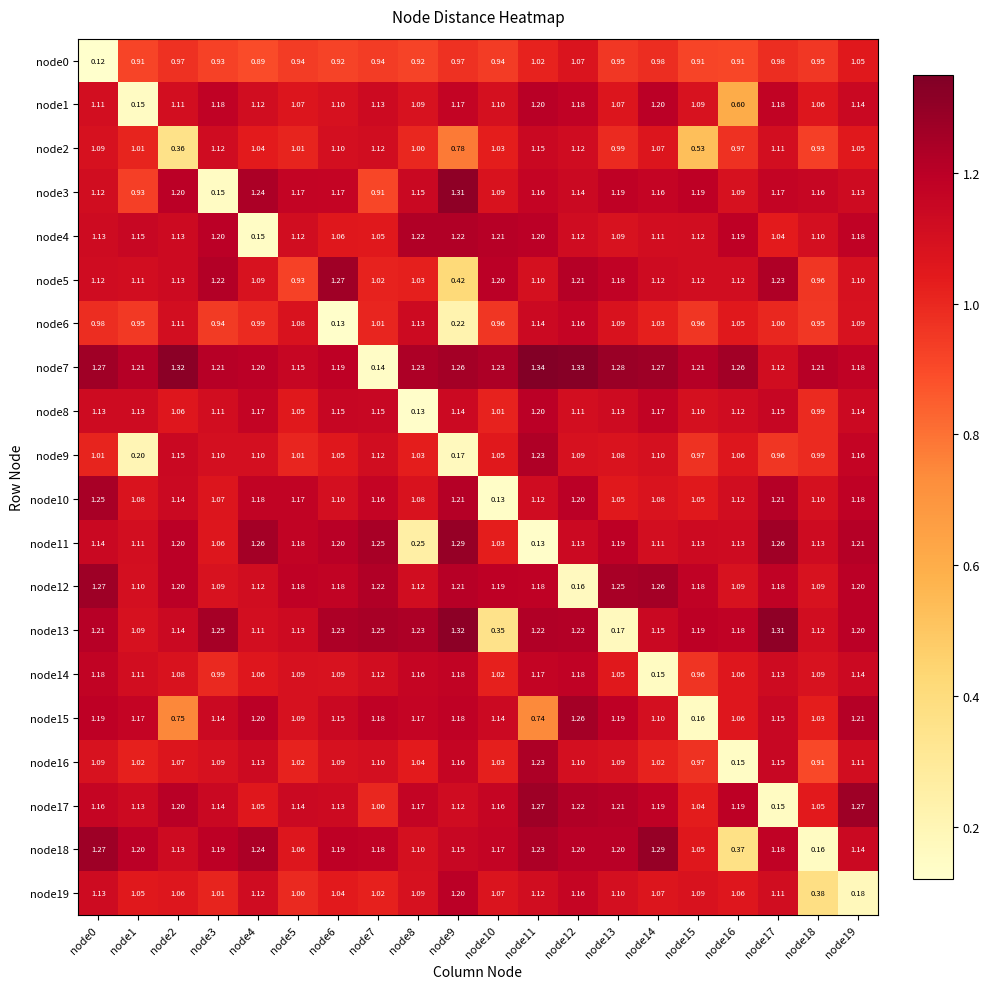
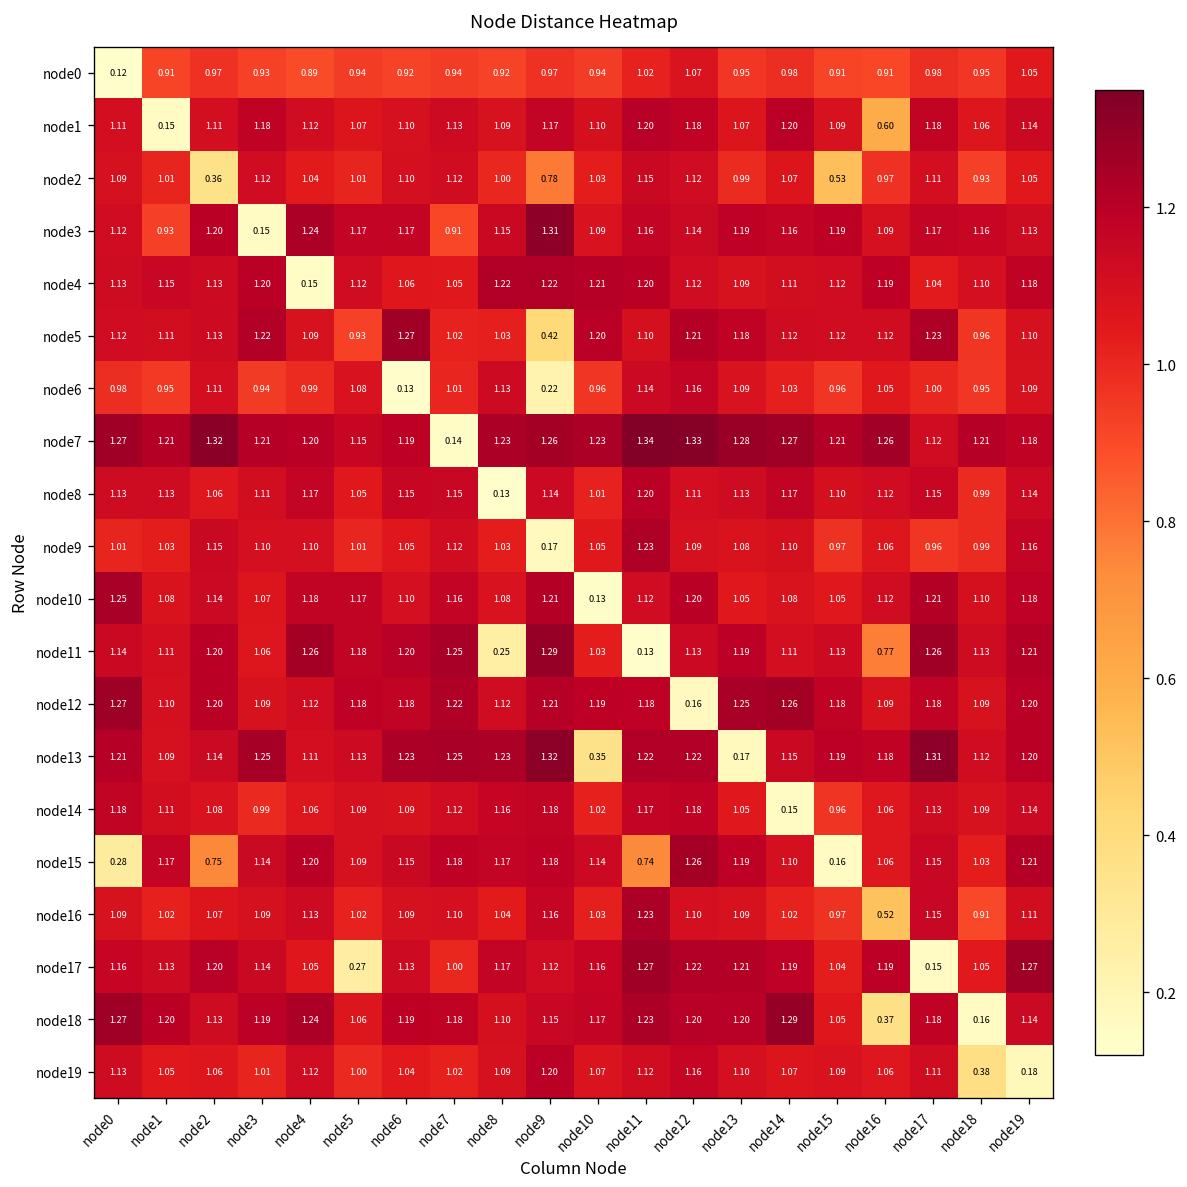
  {
    "node9": {
      "node0": 1.01,
-     "node1": 0.20,
+     "node1": 1.03,
      "node2": 1.15,
      "node3": 1.10,
      "node4": 1.10,
      "node5": 1.01,
      "node6": 1.05,
      "node7": 1.12,
      "node8": 1.03,
      "node9": 0.17,
      "node10": 1.05,
      "node11": 1.23,
      "node12": 1.09,
      "node13": 1.08,
      "node14": 1.10,
      "node15": 0.97,
      "node16": 1.06,
      "node17": 0.96,
      "node18": 0.99,
      "node19": 1.16
    },
    "node11": {
      "node0": 1.14,
      "node1": 1.11,
      "node2": 1.20,
      "node3": 1.06,
      "node4": 1.26,
      "node5": 1.18,
      "node6": 1.20,
      "node7": 1.25,
      "node8": 0.25,
      "node9": 1.29,
      "node10": 1.03,
      "node11": 0.13,
      "node12": 1.13,
      "node13": 1.19,
      "node14": 1.11,
      "node15": 1.13,
-     "node16": 1.13,
+     "node16": 0.77,
      "node17": 1.26,
      "node18": 1.13,
      "node19": 1.21
    },
    "node15": {
-     "node0": 1.19,
+     "node0": 0.28,
      "node1": 1.17,
      "node2": 0.75,
      "node3": 1.14,
      "node4": 1.20,
      "node5": 1.09,
      "node6": 1.15,
      "node7": 1.18,
      "node8": 1.17,
      "node9": 1.18,
      "node10": 1.14,
      "node11": 0.74,
      "node12": 1.26,
      "node13": 1.19,
      "node14": 1.10,
      "node15": 0.16,
      "node16": 1.06,
      "node17": 1.15,
      "node18": 1.03,
      "node19": 1.21
    },
    "node16": {
      "node0": 1.09,
      "node1": 1.02,
      "node2": 1.07,
      "node3": 1.09,
      "node4": 1.13,
      "node5": 1.02,
      "node6": 1.09,
      "node7": 1.10,
      "node8": 1.04,
      "node9": 1.16,
      "node10": 1.03,
      "node11": 1.23,
      "node12": 1.10,
      "node13": 1.09,
      "node14": 1.02,
      "node15": 0.97,
-     "node16": 0.15,
+     "node16": 0.52,
      "node17": 1.15,
      "node18": 0.91,
      "node19": 1.11
    },
    "node17": {
      "node0": 1.16,
      "node1": 1.13,
      "node2": 1.20,
      "node3": 1.14,
      "node4": 1.05,
-     "node5": 1.14,
+     "node5": 0.27,
      "node6": 1.13,
      "node7": 1.00,
      "node8": 1.17,
      "node9": 1.12,
      "node10": 1.16,
      "node11": 1.27,
      "node12": 1.22,
      "node13": 1.21,
      "node14": 1.19,
      "node15": 1.04,
      "node16": 1.19,
      "node17": 0.15,
      "node18": 1.05,
      "node19": 1.27
    }
  }
